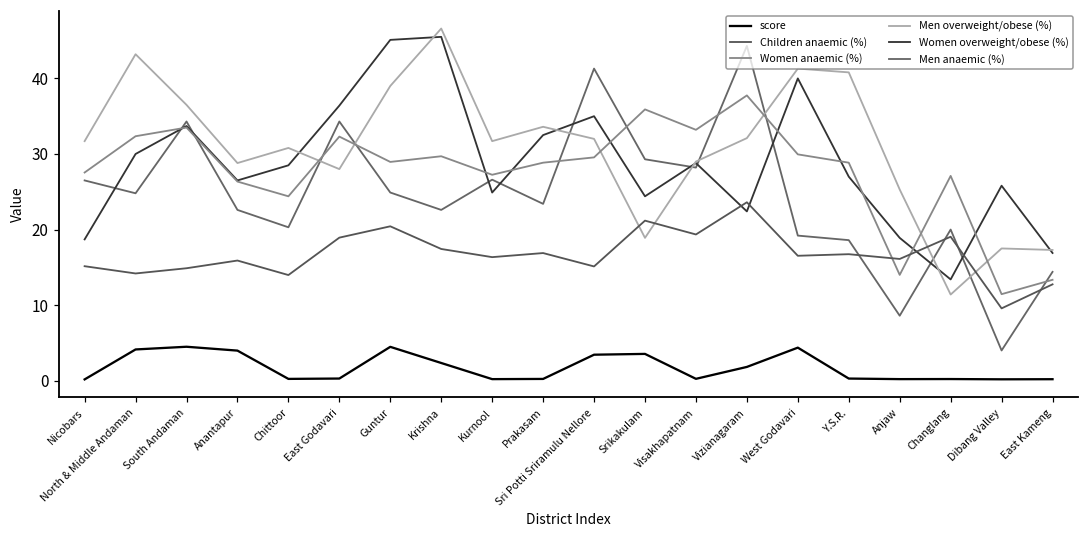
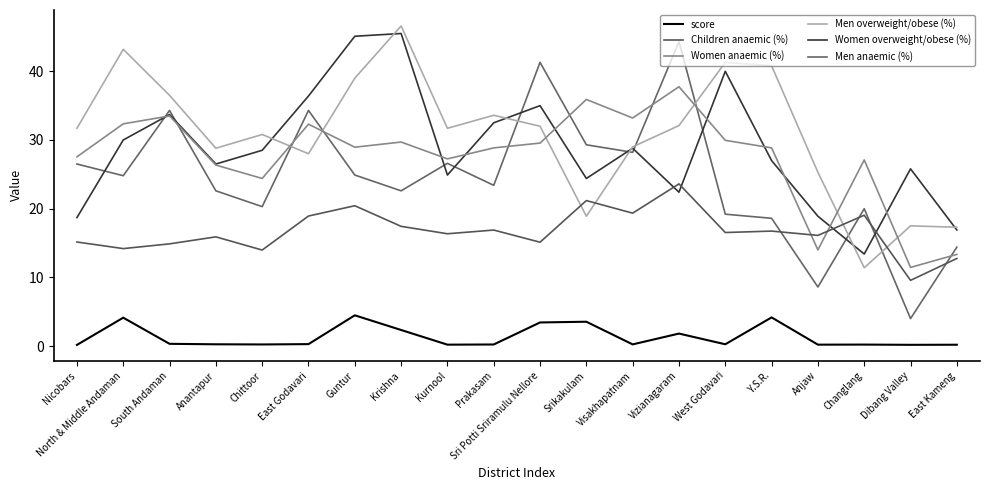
  {
    "score": {
      "Nicobars": 0,
      "North & Middle Andaman": 4,
-     "South Andaman": 4,
-     "Anantapur": 4,
+     "South Andaman": 0,
+     "Anantapur": 0,
      "Chittoor": 0,
      "East Godavari": 0,
      "Guntur": 4,
      "Krishna": 2,
      "Kurnool": 0,
      "Prakasam": 0,
      "Sri Potti Sriramulu Nellore": 3,
      "Srikakulam": 4,
      "Visakhapatnam": 0,
      "Vizianagaram": 2,
-     "West Godavari": 4,
-     "Y.S.R.": 0,
+     "West Godavari": 0,
+     "Y.S.R.": 4,
      "Anjaw": 0,
      "Changlang": 0,
      "Dibang Valley": 0,
      "East Kameng": 0
    }
  }
